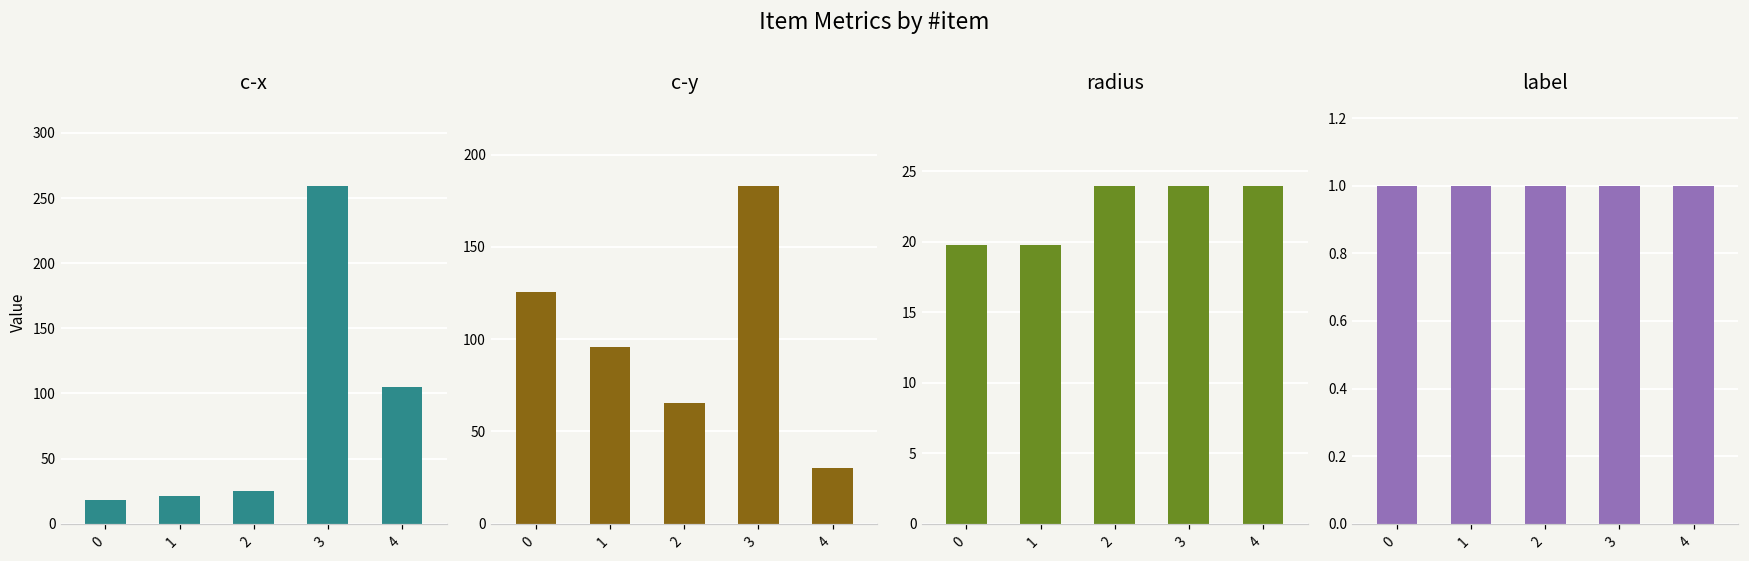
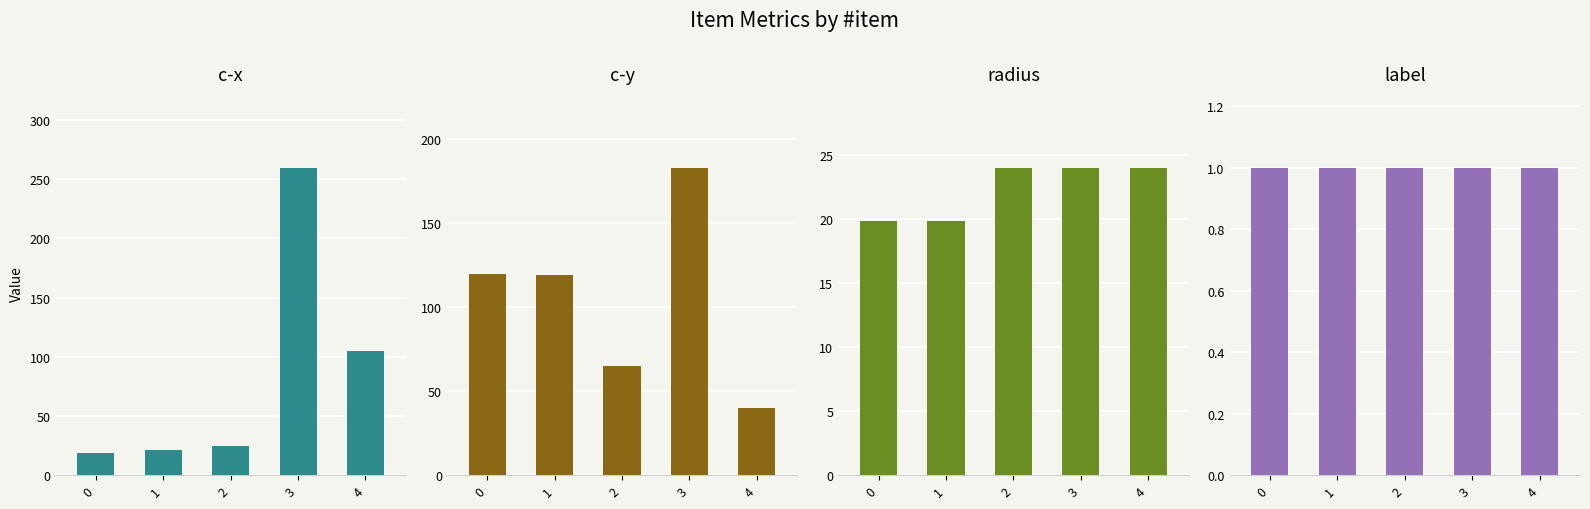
  {
    "c-x": {
      "0": 18,
      "1": 21,
      "2": 25,
      "3": 259,
      "4": 105
    },
    "c-y": {
-     "0": 125,
-     "1": 96,
+     "0": 120,
+     "1": 119,
      "2": 65,
      "3": 183,
-     "4": 30
+     "4": 40
    },
    "radius": {
      "0": 19.8,
      "1": 19.8,
      "2": 24.0,
      "3": 24.0,
      "4": 24.0
    },
    "label": {
      "0": 1.00,
      "1": 1.00,
      "2": 1.00,
      "3": 1.00,
      "4": 1.00
    }
  }
